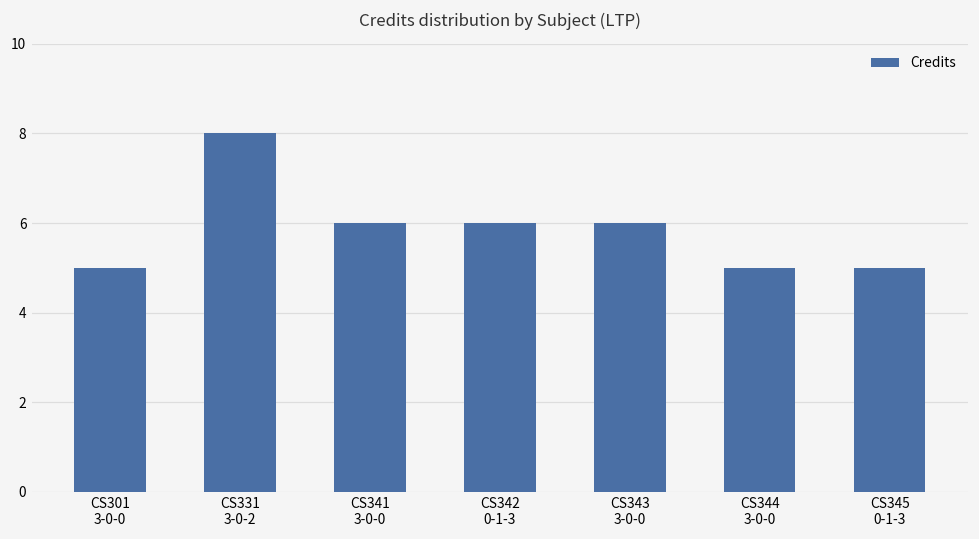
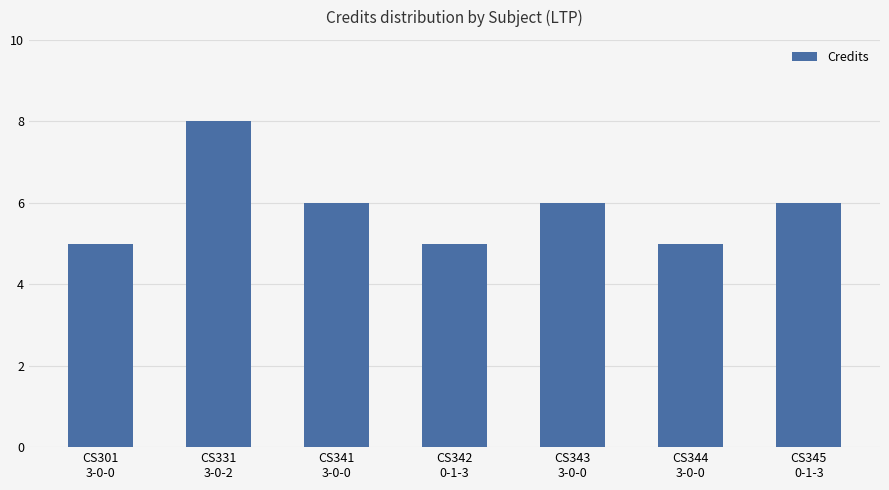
  {
    "CS301 3-0-0": 5,
    "CS331 3-0-2": 8,
    "CS341 3-0-0": 6,
-   "CS342 0-1-3": 6,
+   "CS342 0-1-3": 5,
    "CS343 3-0-0": 6,
    "CS344 3-0-0": 5,
-   "CS345 0-1-3": 5
+   "CS345 0-1-3": 6
  }
